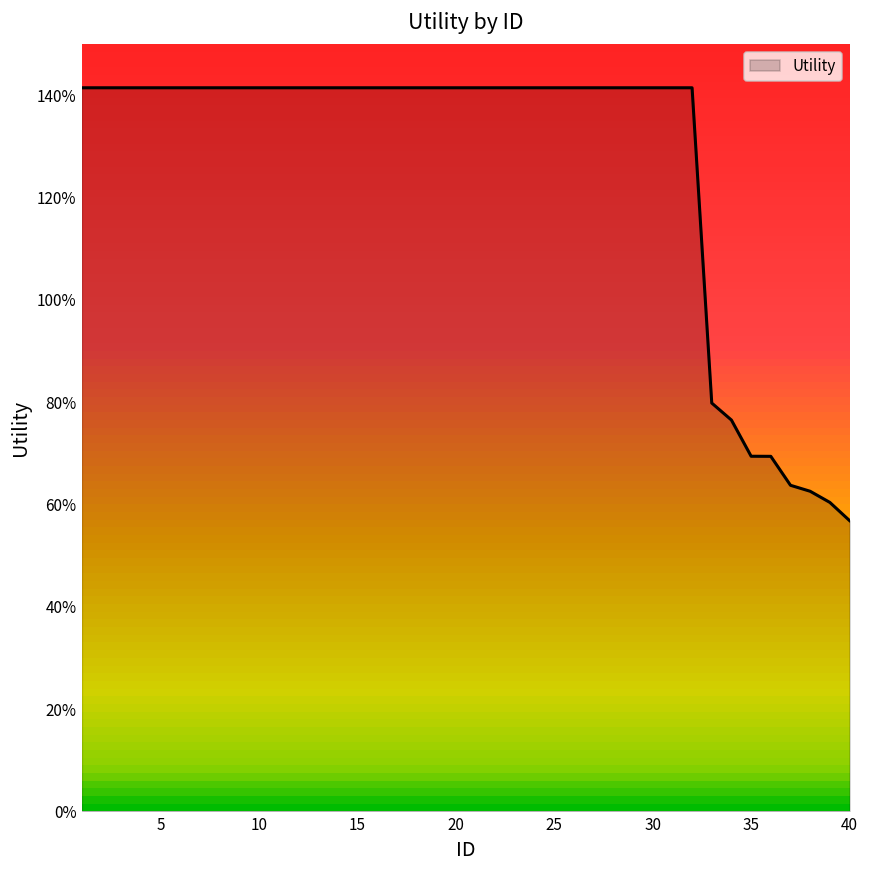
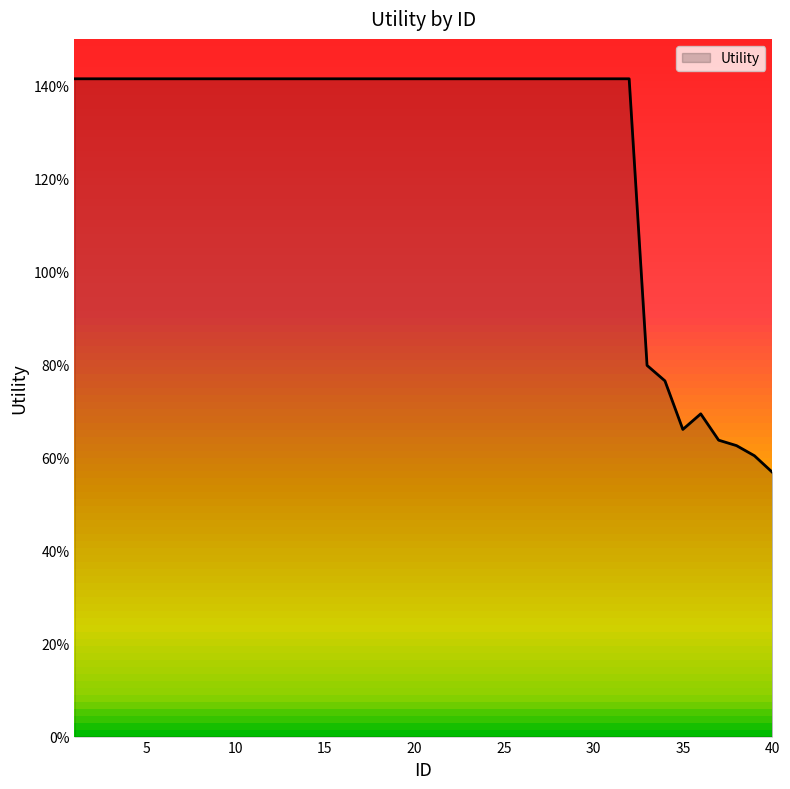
  {
    "5": "141%",
    "10": "141%",
    "15": "141%",
    "20": "141%",
    "25": "141%",
    "30": "141%",
-   "35": "69%",
+   "35": "66%",
    "40": "57%"
  }
